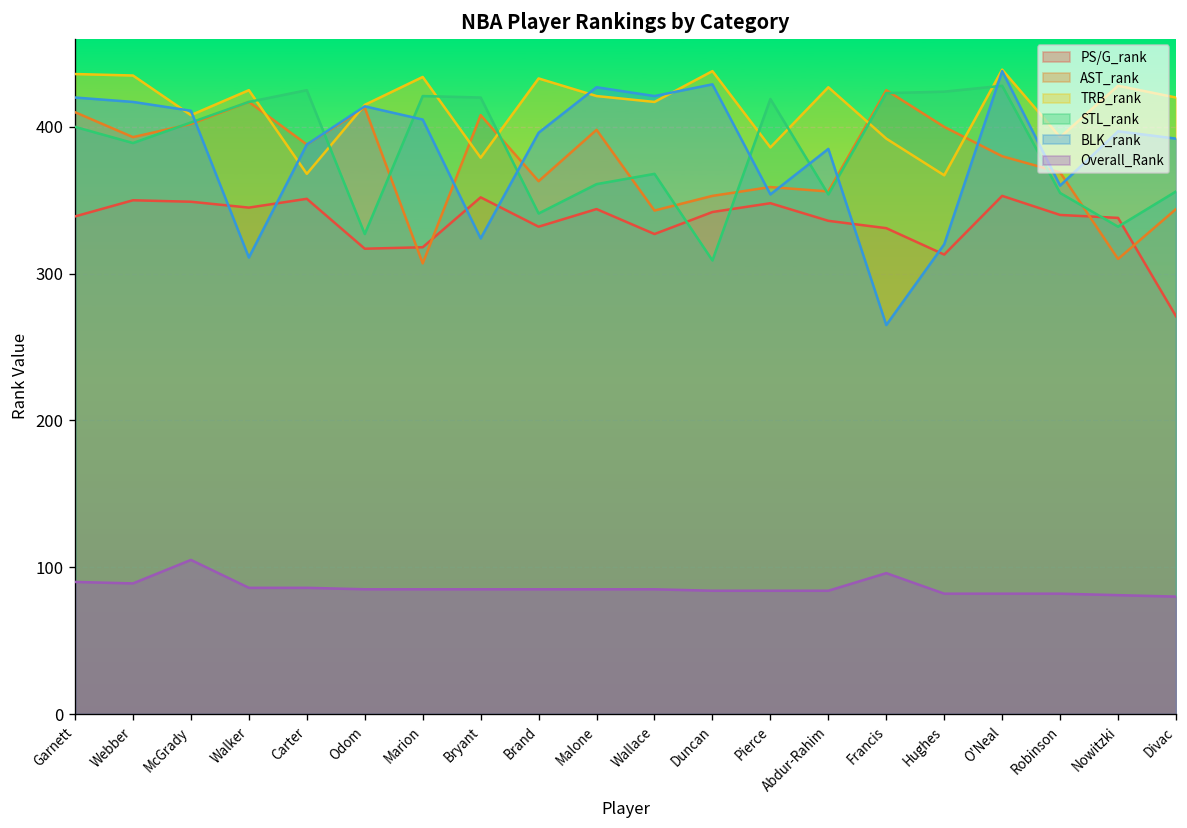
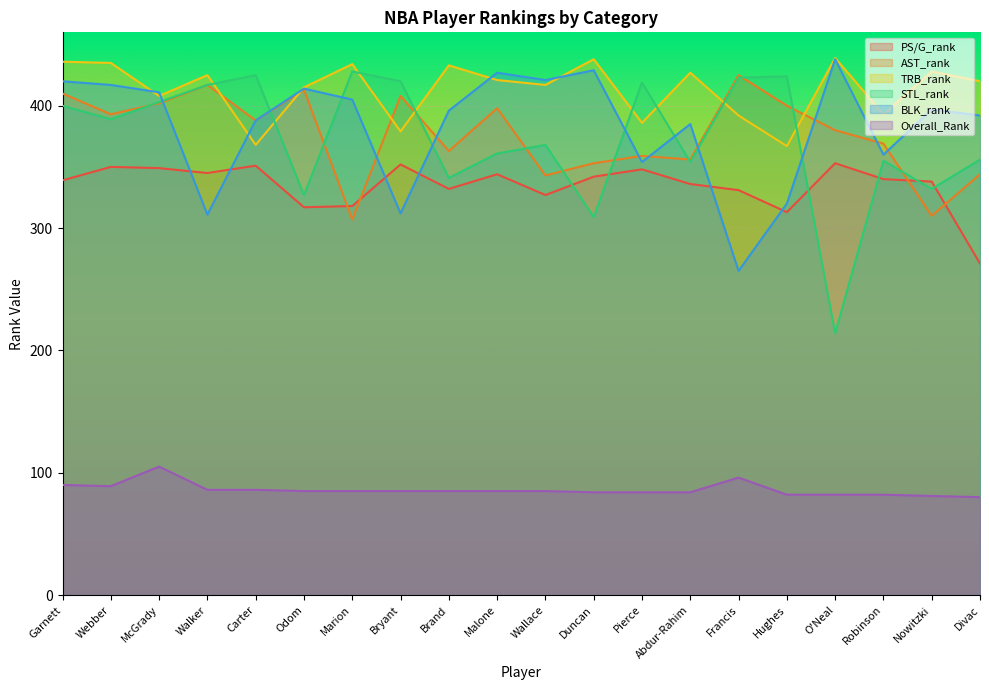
  {
    "STL_rank": {
      "Garnett": 400,
      "Webber": 389,
      "Carter": 425,
      "Odom": 327,
-     "Marion": 421,
+     "Marion": 428,
      "Bryant": 420,
      "Brand": 341,
      "Malone": 361,
      "Wallace": 368,
      "Duncan": 309,
      "Pierce": 419,
      "Hughes": 424,
-     "O'Neal": 428,
+     "O'Neal": 214,
      "Robinson": 355,
      "Nowitzki": 332,
      "Divac": 356
    },
    "BLK_rank": {
      "Garnett": 420,
      "Webber": 417,
      "McGrady": 411,
      "Walker": 311,
      "Marion": 405,
-     "Bryant": 324,
+     "Bryant": 312,
      "Brand": 396,
      "Malone": 427,
      "Wallace": 421,
      "Duncan": 429,
      "Pierce": 354,
      "Abdur-Rahim": 385,
      "Francis": 265,
      "Hughes": 320,
      "Robinson": 360,
      "Divac": 392
    },
    "Overall_Rank": {
      "Garnett": 90,
      "Webber": 89,
      "McGrady": 105,
      "Walker": 86,
      "Carter": 86,
      "Odom": 85,
      "Marion": 85,
      "Bryant": 85,
      "Brand": 85,
      "Malone": 85,
      "Wallace": 85,
      "Duncan": 84,
      "Pierce": 84,
      "Abdur-Rahim": 84,
      "Francis": 96,
      "Hughes": 82,
      "O'Neal": 82,
      "Robinson": 82,
      "Nowitzki": 81,
      "Divac": 80
    }
  }
